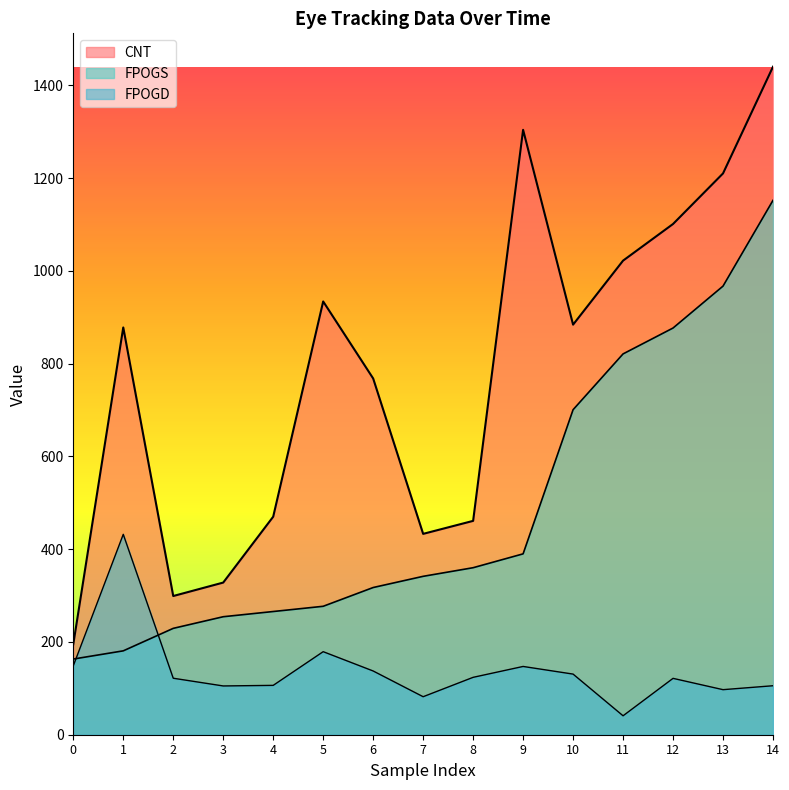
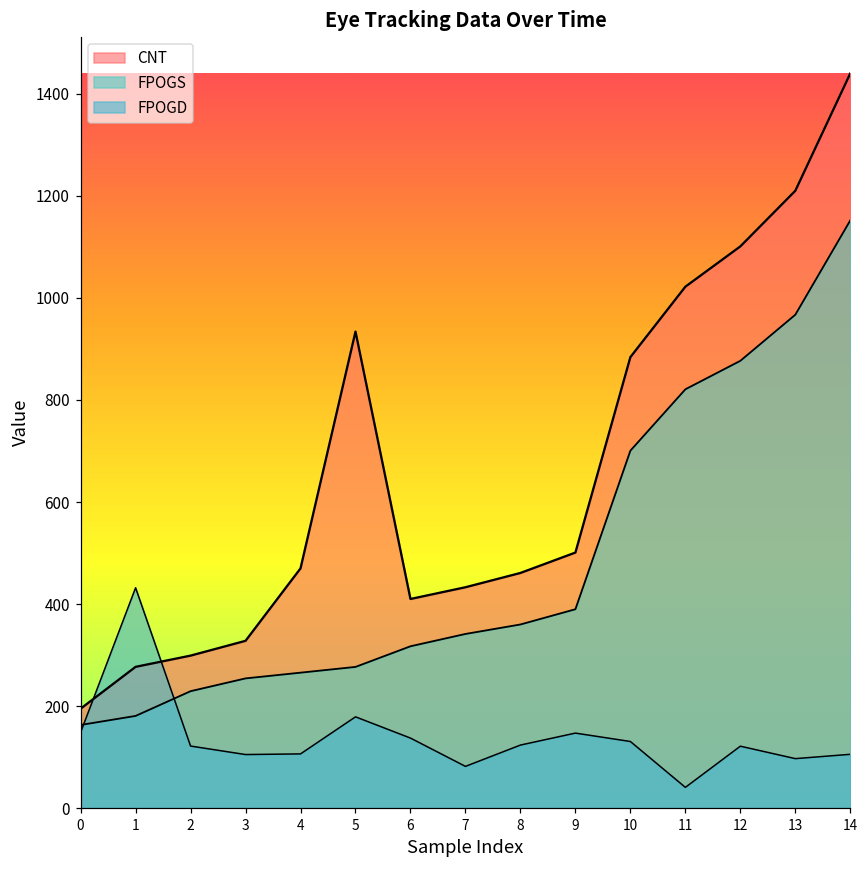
  {
    "CNT": {
      "0": 200,
-     "1": 880,
+     "1": 280,
      "2": 300,
      "3": 330,
      "4": 470,
      "5": 930,
-     "6": 770,
+     "6": 410,
      "7": 430,
      "8": 460,
-     "9": 1300,
+     "9": 500,
      "10": 880,
      "11": 1020,
      "12": 1100,
      "13": 1210,
      "14": 1440
    }
  }
